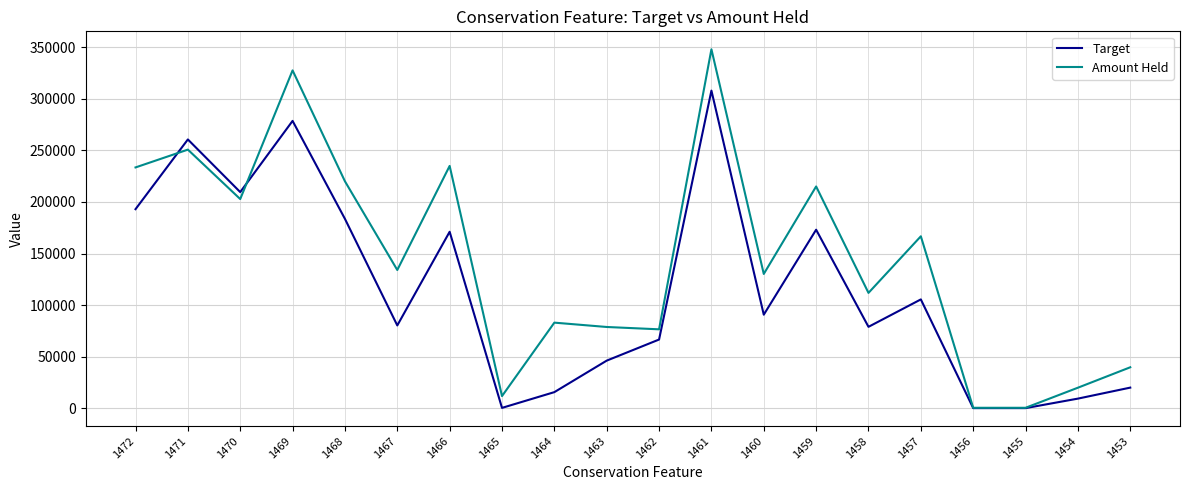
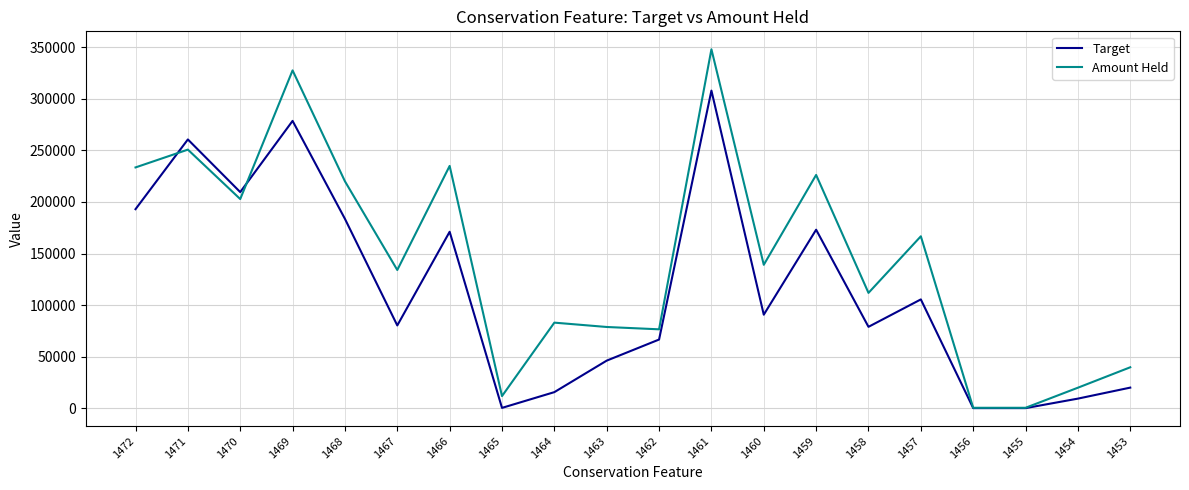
  {
    "Target": {
      "1472": 193000,
      "1471": 261000,
      "1470": 210000,
      "1469": 279000,
      "1468": 184000,
      "1467": 80000,
      "1466": 171000,
      "1465": 0,
      "1464": 16000,
      "1463": 46000,
      "1462": 67000,
      "1461": 308000,
      "1460": 91000,
      "1459": 173000,
      "1458": 79000,
      "1457": 106000,
      "1454": 9000,
      "1453": 20000
    },
    "Amount Held": {
      "1472": 233000,
      "1471": 251000,
      "1470": 203000,
      "1469": 327000,
      "1468": 220000,
      "1467": 134000,
      "1466": 235000,
      "1465": 12000,
      "1464": 83000,
      "1463": 79000,
      "1462": 77000,
      "1461": 348000,
-     "1460": 130000,
-     "1459": 215000,
+     "1460": 139000,
+     "1459": 226000,
      "1458": 112000,
      "1457": 167000,
      "1454": 20000,
      "1453": 40000
    }
  }
